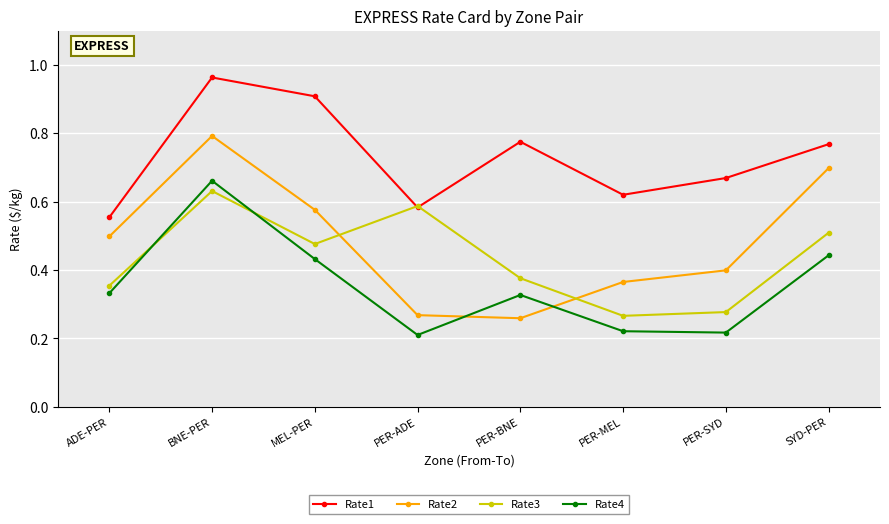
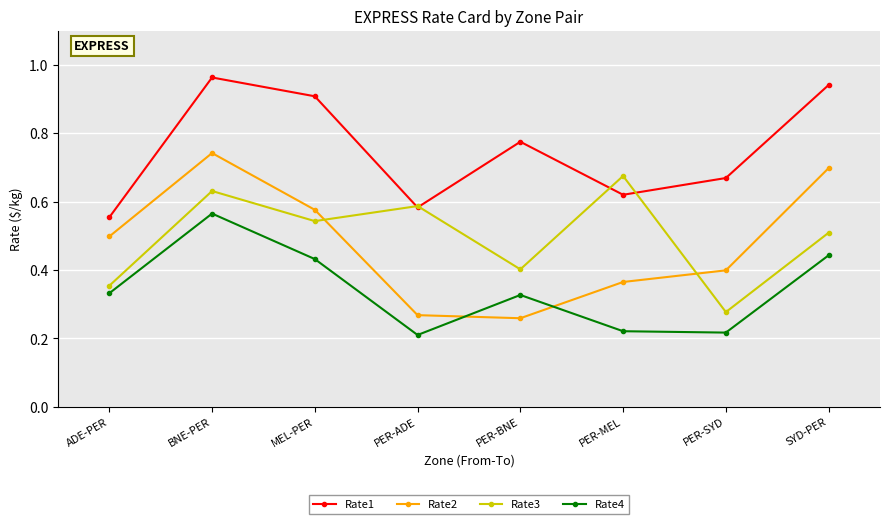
  {
    "Rate1": {
      "ADE-PER": 0.55,
      "BNE-PER": 0.96,
      "MEL-PER": 0.91,
      "PER-BNE": 0.78,
      "PER-MEL": 0.62,
      "PER-SYD": 0.67,
-     "SYD-PER": 0.77
+     "SYD-PER": 0.94
    },
    "Rate2": {
      "ADE-PER": 0.50,
-     "BNE-PER": 0.79,
+     "BNE-PER": 0.74,
      "MEL-PER": 0.58,
      "PER-ADE": 0.27,
      "PER-BNE": 0.26,
      "PER-MEL": 0.37,
      "PER-SYD": 0.40,
      "SYD-PER": 0.70
    },
    "Rate3": {
      "ADE-PER": 0.35,
      "BNE-PER": 0.63,
-     "MEL-PER": 0.48,
-     "PER-BNE": 0.38,
-     "PER-MEL": 0.27,
+     "MEL-PER": 0.54,
+     "PER-BNE": 0.40,
+     "PER-MEL": 0.68,
      "PER-SYD": 0.28,
      "SYD-PER": 0.51
    },
    "Rate4": {
      "ADE-PER": 0.33,
-     "BNE-PER": 0.66,
+     "BNE-PER": 0.57,
      "MEL-PER": 0.43,
      "PER-ADE": 0.21,
      "PER-BNE": 0.33,
      "PER-MEL": 0.22,
      "PER-SYD": 0.22,
      "SYD-PER": 0.44
    }
  }
